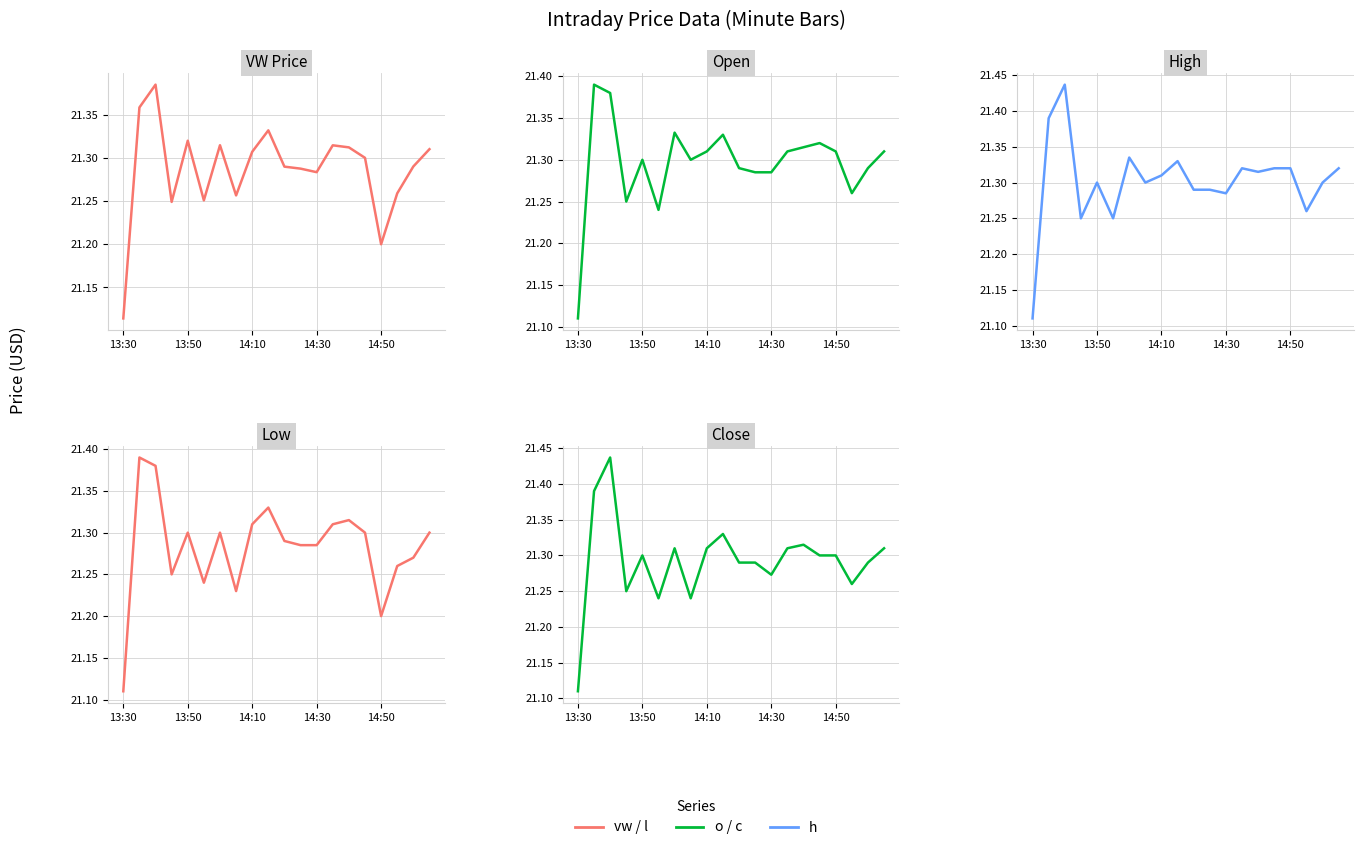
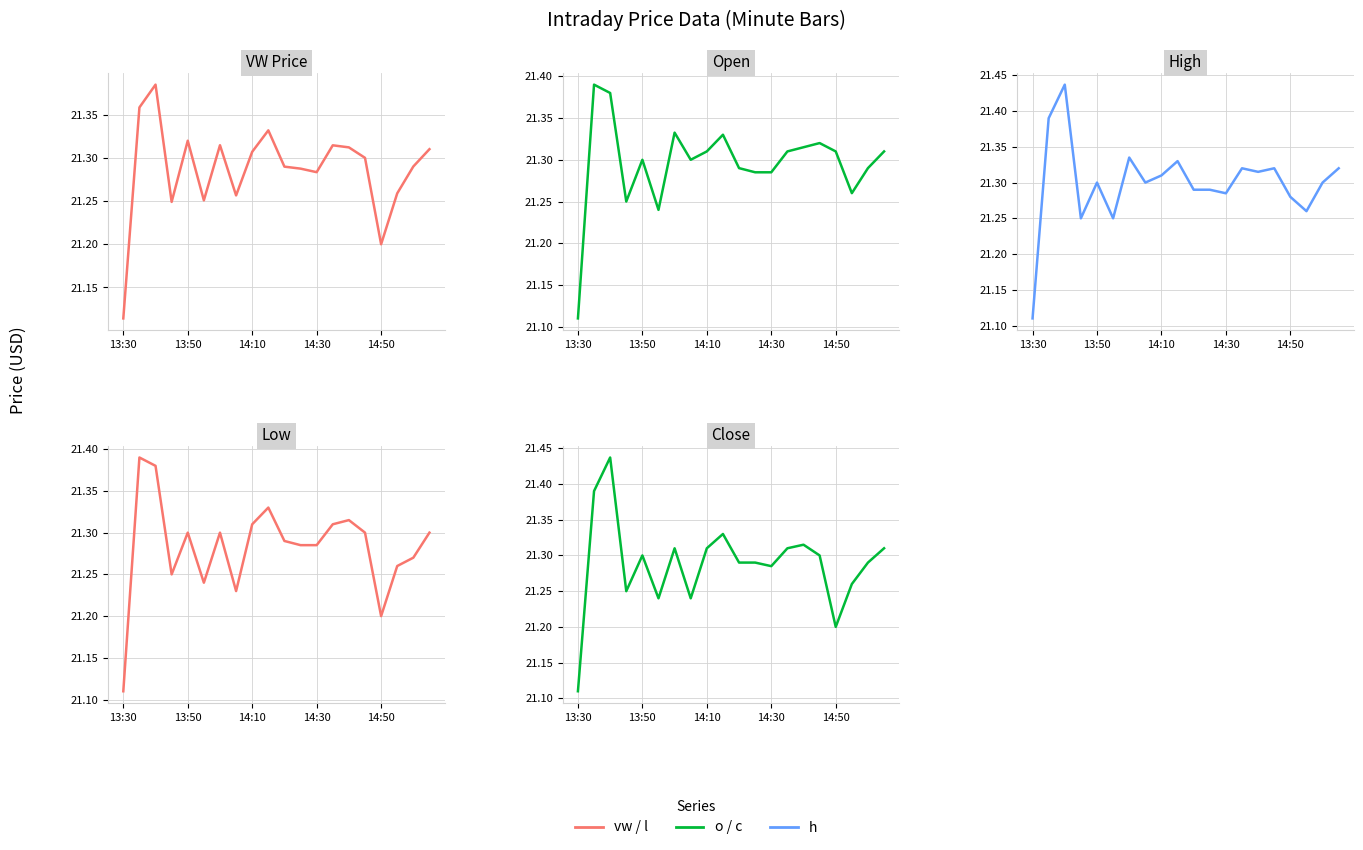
  {
    "VW Price": {
      "13:30": 21.11,
      "13:50": 21.32,
      "14:10": 21.31,
      "14:30": 21.28,
      "14:50": 21.20
    },
    "Open": {
      "13:30": 21.11,
      "13:50": 21.30,
      "14:10": 21.31,
      "14:30": 21.29,
      "14:50": 21.31
    },
    "High": {
      "13:30": 21.11,
      "13:50": 21.30,
      "14:10": 21.31,
      "14:30": 21.29,
-     "14:50": 21.32
+     "14:50": 21.28
    },
    "Low": {
      "13:30": 21.11,
      "13:50": 21.30,
      "14:10": 21.31,
      "14:30": 21.29,
      "14:50": 21.20
    },
    "Close": {
      "13:30": 21.11,
      "13:50": 21.30,
      "14:10": 21.31,
-     "14:30": 21.27,
-     "14:50": 21.3
+     "14:30": 21.29,
+     "14:50": 21.2
    }
  }
